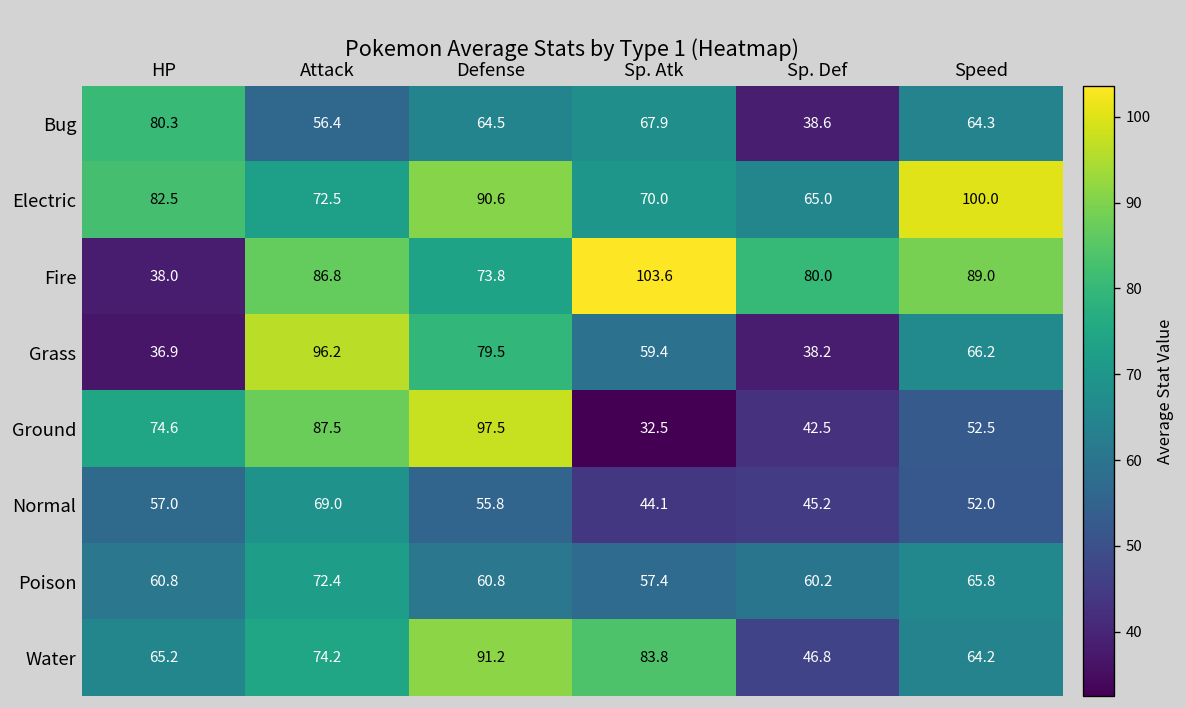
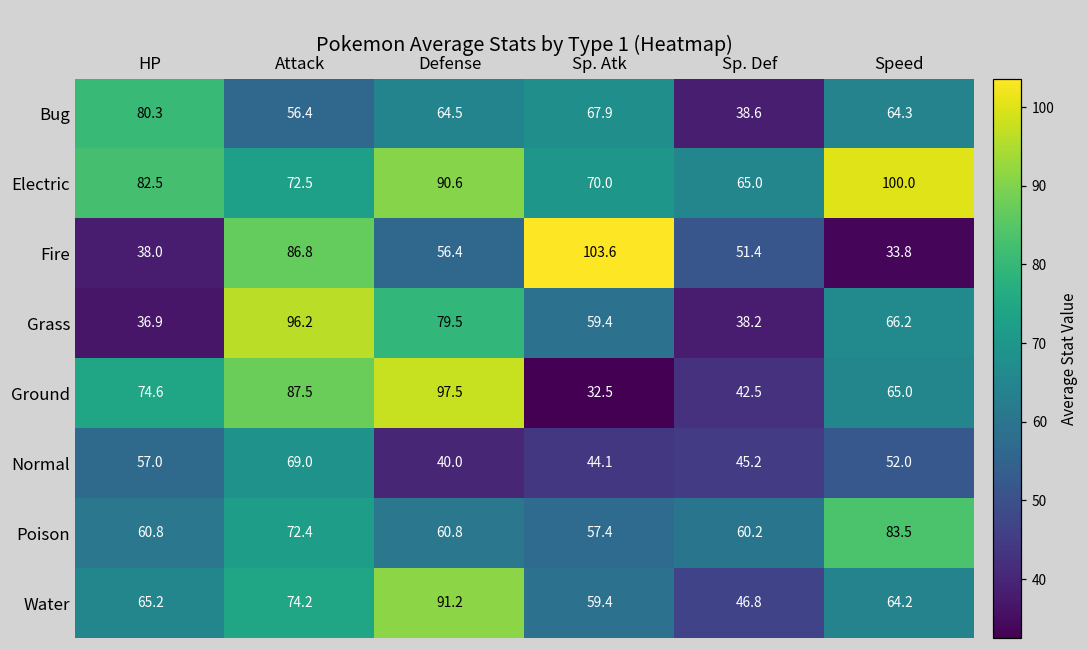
  {
    "Bug": {
      "HP": 80.3,
      "Attack": 56.4,
      "Defense": 64.5,
      "Sp. Atk": 67.9,
      "Sp. Def": 38.6,
      "Speed": 64.3
    },
    "Electric": {
      "HP": 82.5,
      "Attack": 72.5,
      "Defense": 90.6,
      "Sp. Atk": 70.0,
      "Sp. Def": 65.0,
      "Speed": 100.0
    },
    "Fire": {
      "HP": 38.0,
      "Attack": 86.8,
-     "Defense": 73.8,
+     "Defense": 56.4,
      "Sp. Atk": 103.6,
-     "Sp. Def": 80.0,
-     "Speed": 89.0
+     "Sp. Def": 51.4,
+     "Speed": 33.8
    },
    "Grass": {
      "HP": 36.9,
      "Attack": 96.2,
      "Defense": 79.5,
      "Sp. Atk": 59.4,
      "Sp. Def": 38.2,
      "Speed": 66.2
    },
    "Ground": {
      "HP": 74.6,
      "Attack": 87.5,
      "Defense": 97.5,
      "Sp. Atk": 32.5,
      "Sp. Def": 42.5,
-     "Speed": 52.5
+     "Speed": 65.0
    },
    "Normal": {
      "HP": 57.0,
      "Attack": 69.0,
-     "Defense": 55.8,
+     "Defense": 40.0,
      "Sp. Atk": 44.1,
      "Sp. Def": 45.2,
      "Speed": 52.0
    },
    "Poison": {
      "HP": 60.8,
      "Attack": 72.4,
      "Defense": 60.8,
      "Sp. Atk": 57.4,
      "Sp. Def": 60.2,
-     "Speed": 65.8
+     "Speed": 83.5
    },
    "Water": {
      "HP": 65.2,
      "Attack": 74.2,
      "Defense": 91.2,
-     "Sp. Atk": 83.8,
+     "Sp. Atk": 59.4,
      "Sp. Def": 46.8,
      "Speed": 64.2
    }
  }
